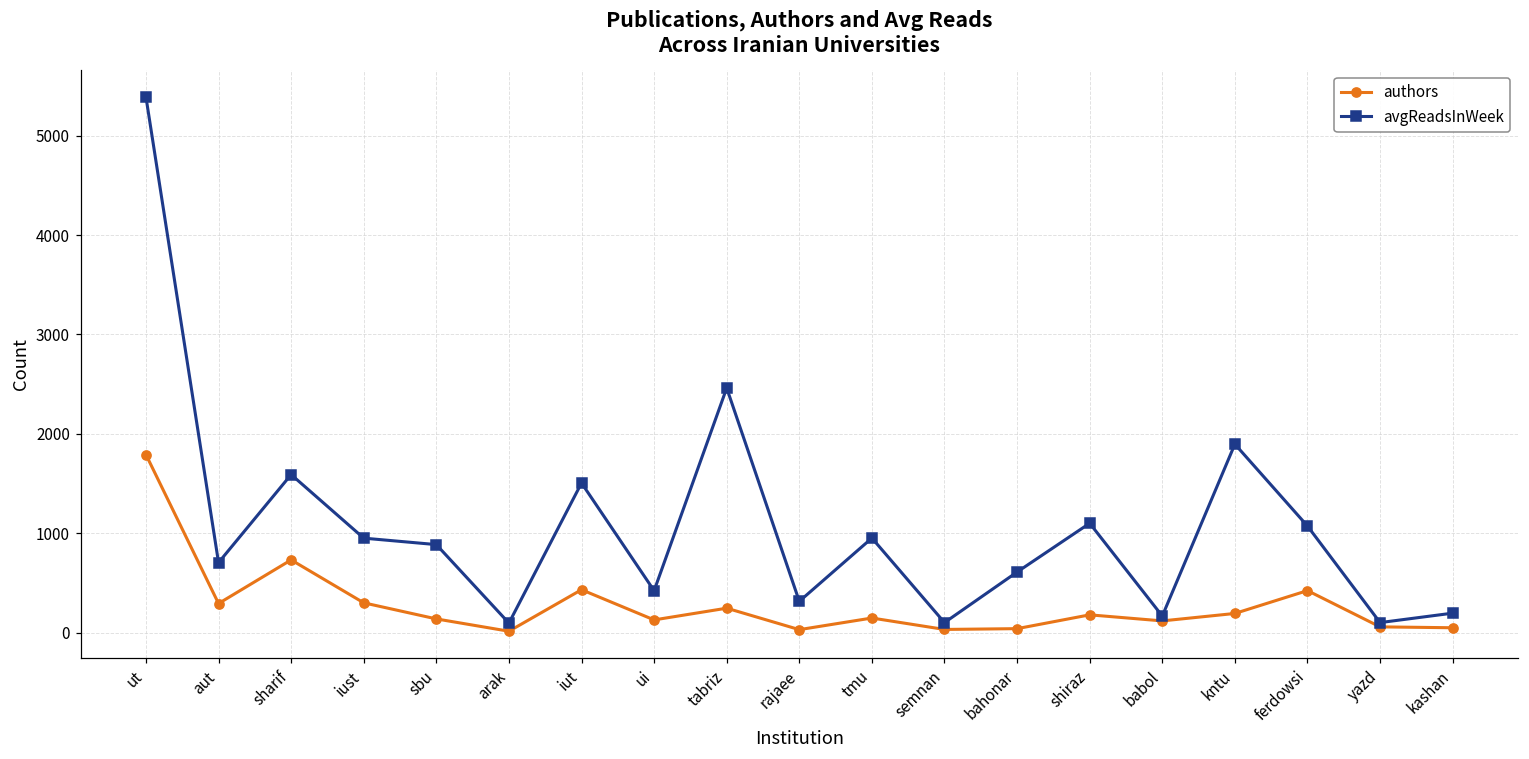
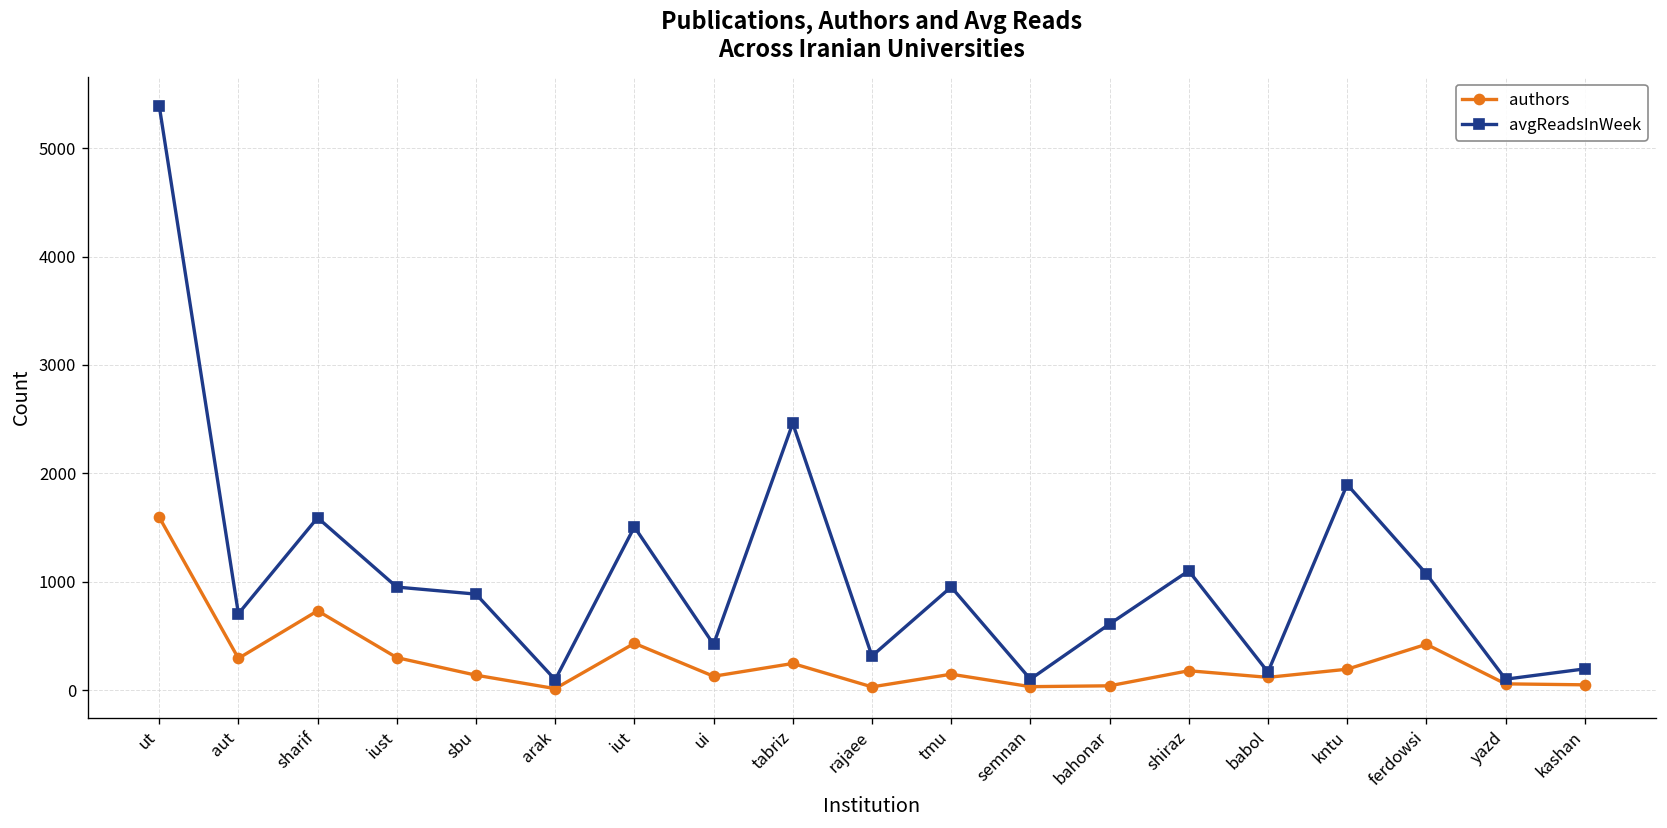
  {
    "authors": {
-     "ut": 1800,
+     "ut": 1600,
      "aut": 300,
      "sharif": 700,
      "iust": 300,
      "sbu": 100,
      "arak": 0,
      "iut": 400,
      "ui": 100,
      "tabriz": 200,
      "rajaee": 0,
      "tmu": 100,
      "semnan": 0,
      "bahonar": 0,
      "shiraz": 200,
      "babol": 100,
      "kntu": 200,
      "ferdowsi": 400,
      "yazd": 100,
      "kashan": 0
    },
    "avgReadsInWeek": {
      "ut": 5400,
      "aut": 700,
      "sharif": 1600,
      "iust": 1000,
      "sbu": 900,
      "arak": 100,
      "iut": 1500,
      "ui": 400,
      "tabriz": 2500,
      "rajaee": 300,
      "tmu": 1000,
      "semnan": 100,
      "bahonar": 600,
      "shiraz": 1100,
      "babol": 200,
      "kntu": 1900,
      "ferdowsi": 1100,
      "yazd": 100,
      "kashan": 200
    }
  }
